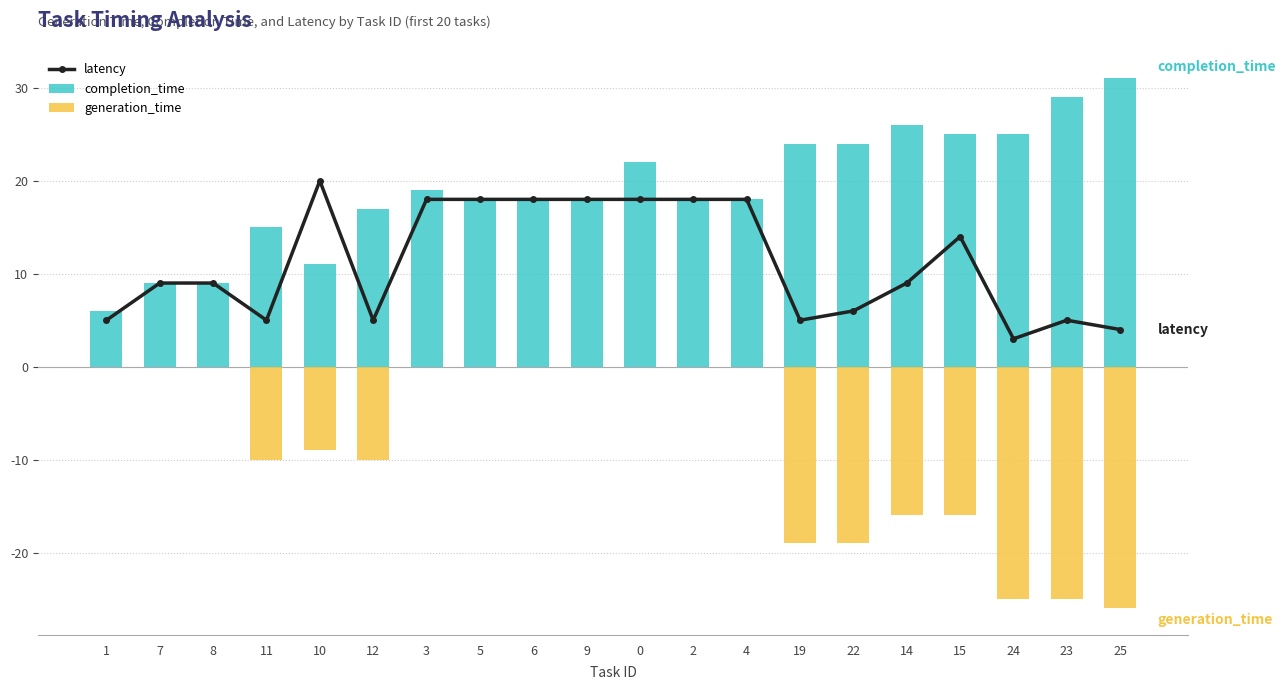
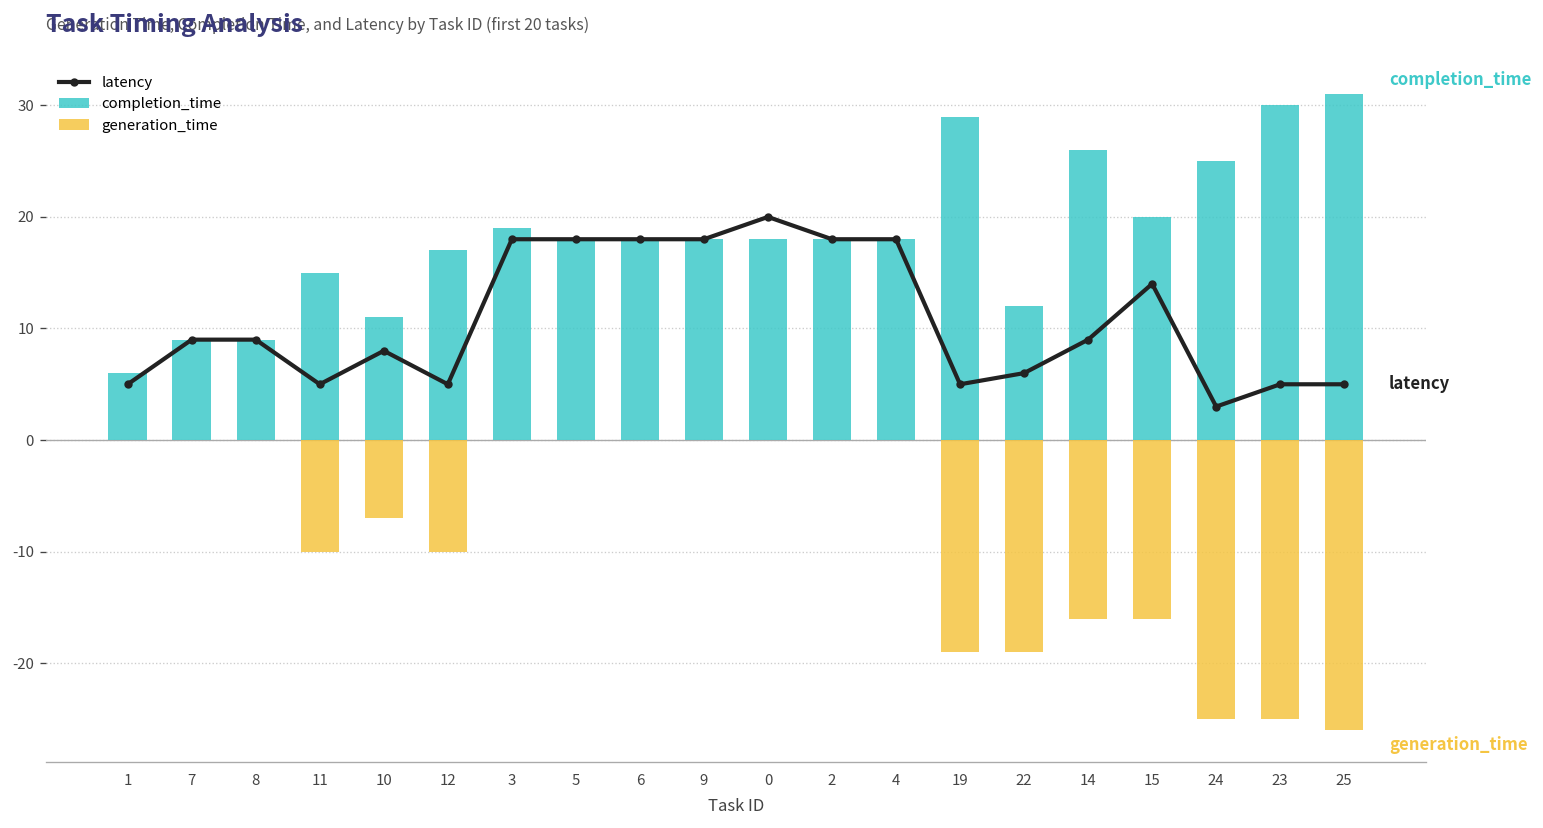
  {
    "latency": {
      "1": 5,
      "7": 9,
      "8": 9,
      "11": 5,
-     "10": 20,
+     "10": 8,
      "12": 5,
      "3": 18,
      "5": 18,
      "6": 18,
      "9": 18,
-     "0": 18,
+     "0": 20,
      "2": 18,
      "4": 18,
      "19": 5,
      "22": 6,
      "14": 9,
      "15": 14,
      "24": 3,
      "23": 5,
-     "25": 4
+     "25": 5
    },
    "completion_time": {
      "1": 6,
      "7": 9,
      "8": 9,
      "11": 15,
      "10": 11,
      "12": 17,
      "3": 19,
      "5": 18,
      "6": 18,
      "9": 18,
-     "0": 22,
+     "0": 18,
      "2": 18,
      "4": 18,
-     "19": 24,
-     "22": 24,
+     "19": 29,
+     "22": 12,
      "14": 26,
-     "15": 25,
+     "15": 20,
      "24": 25,
-     "23": 29,
+     "23": 30,
      "25": 31
    },
    "generation_time": {
      "1": 0,
      "7": 0,
      "8": 0,
      "11": -10,
-     "10": -9,
+     "10": -7,
      "12": -10,
      "3": 0,
      "5": 0,
      "6": 0,
      "9": 0,
      "0": 0,
      "2": 0,
      "4": 0,
      "19": -19,
      "22": -19,
      "14": -16,
      "15": -16,
      "24": -25,
      "23": -25,
      "25": -26
    }
  }
